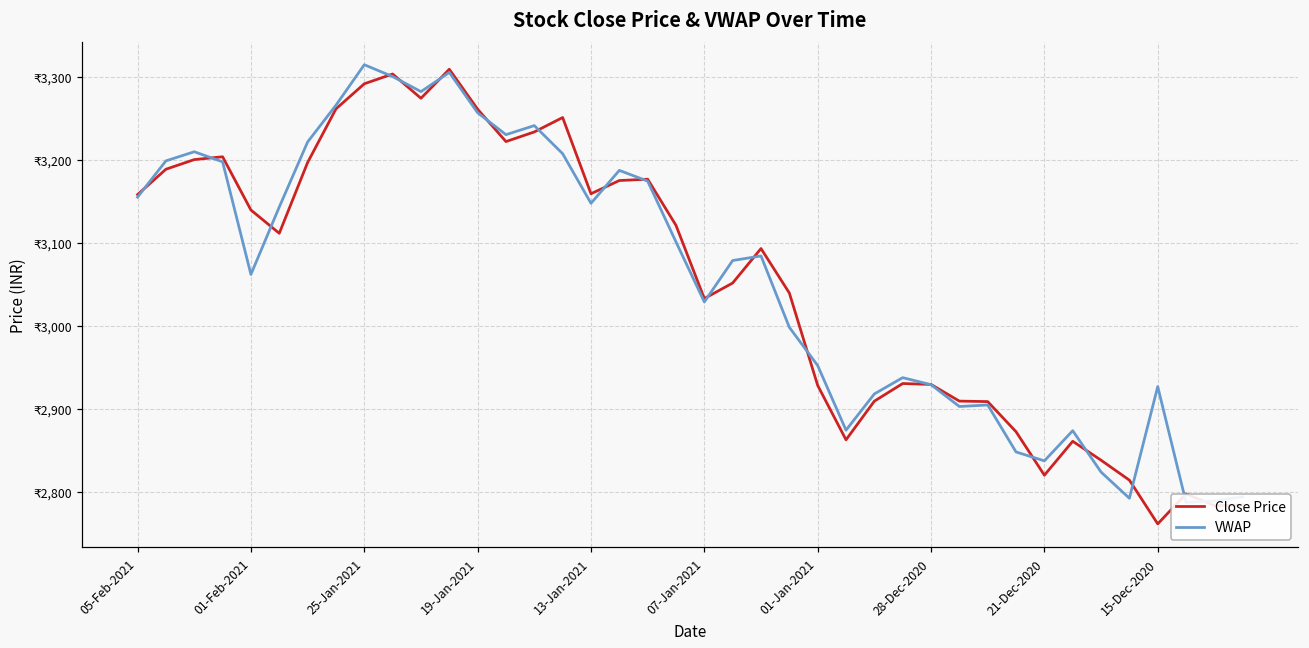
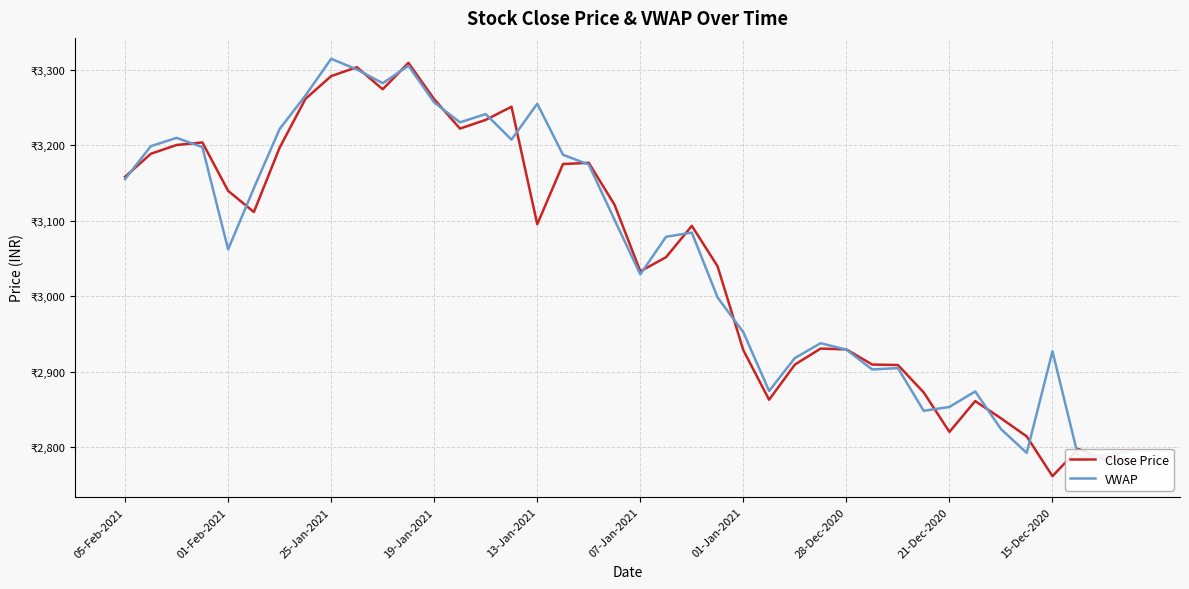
  {
    "Close Price": {
      "01-Feb-2021": "₹3,140",
      "25-Jan-2021": "₹3,290",
      "19-Jan-2021": "₹3,260",
-     "13-Jan-2021": "₹3,160",
+     "13-Jan-2021": "₹3,100",
      "07-Jan-2021": "₹3,030",
      "01-Jan-2021": "₹2,930",
      "21-Dec-2020": "₹2,820",
      "15-Dec-2020": "₹2,760"
    },
    "VWAP": {
      "01-Feb-2021": "₹3,060",
      "25-Jan-2021": "₹3,310",
      "19-Jan-2021": "₹3,260",
-     "13-Jan-2021": "₹3,150",
+     "13-Jan-2021": "₹3,250",
      "07-Jan-2021": "₹3,030",
      "01-Jan-2021": "₹2,950",
-     "21-Dec-2020": "₹2,840",
+     "21-Dec-2020": "₹2,850",
      "15-Dec-2020": "₹2,930"
    }
  }
